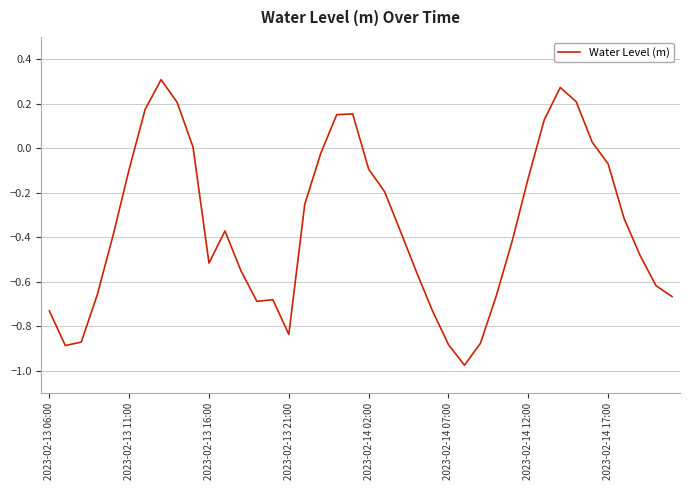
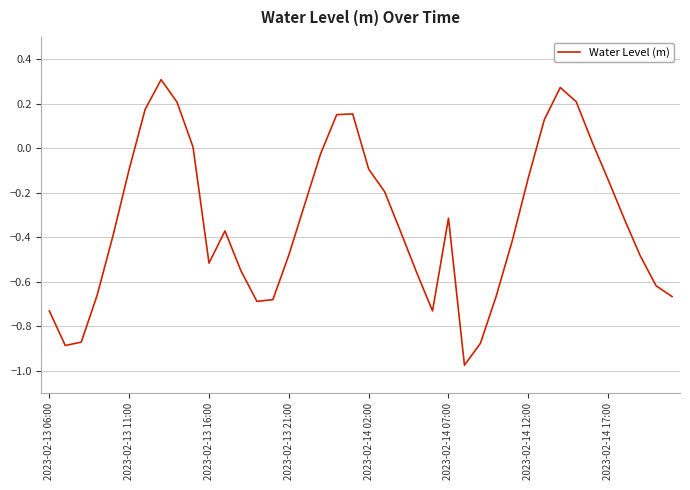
  {
    "2023-02-13 06:00": -0.73,
    "2023-02-13 11:00": -0.09,
    "2023-02-13 16:00": -0.52,
-   "2023-02-13 21:00": -0.84,
+   "2023-02-13 21:00": -0.48,
    "2023-02-14 02:00": -0.09,
-   "2023-02-14 07:00": -0.88,
+   "2023-02-14 07:00": -0.31,
    "2023-02-14 12:00": -0.13,
-   "2023-02-14 17:00": -0.07
+   "2023-02-14 17:00": -0.14
  }
